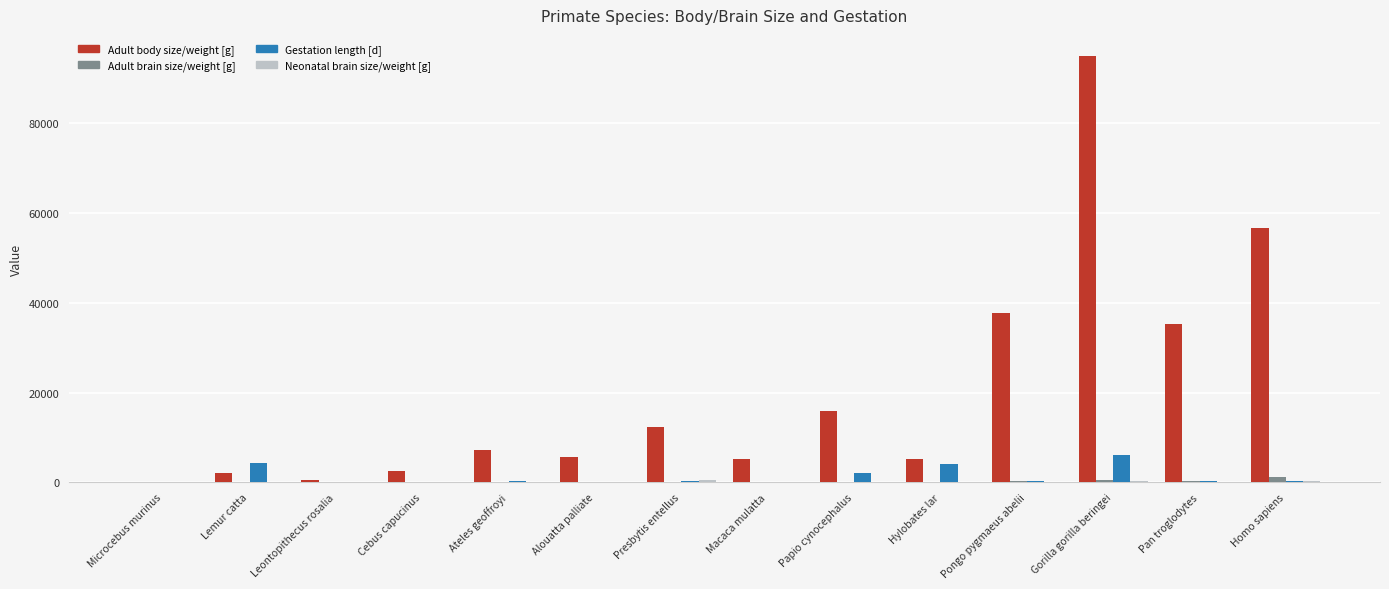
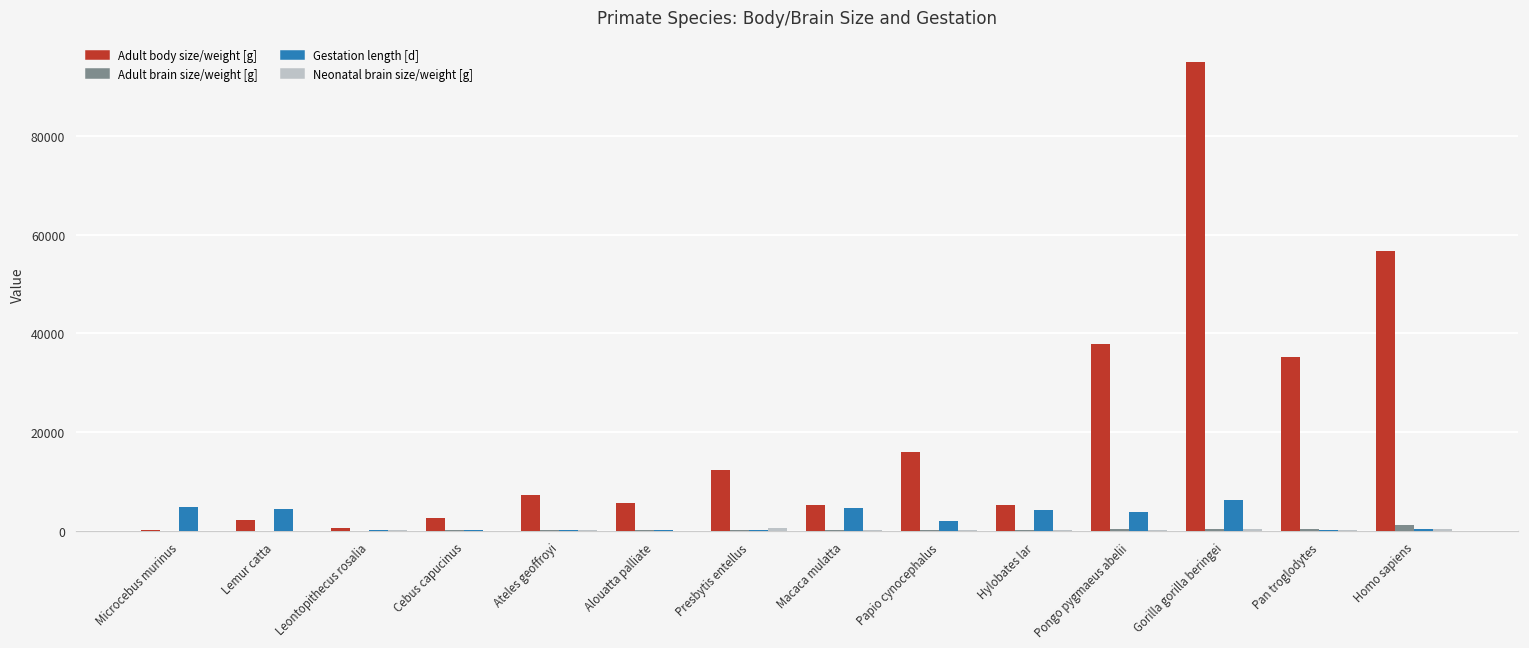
  {
    "Adult body size/weight [g]": {
      "Lemur catta": 2000,
      "Leontopithecus rosalia": 1000,
      "Cebus capucinus": 3000,
      "Ateles geoffroyi": 7000,
      "Alouatta palliate": 6000,
      "Presbytis entellus": 12000,
      "Macaca mulatta": 5000,
      "Papio cynocephalus": 16000,
      "Hylobates lar": 5000,
      "Pongo pygmaeus abelii": 38000,
      "Gorilla gorilla beringei": 95000,
      "Pan troglodytes": 35000,
      "Homo sapiens": 57000
    },
    "Adult brain size/weight [g]": {
      "Homo sapiens": 1000
    },
    "Gestation length [d]": {
-     "Microcebus murinus": 0,
+     "Microcebus murinus": 5000,
      "Lemur catta": 4000,
-     "Macaca mulatta": 0,
+     "Macaca mulatta": 5000,
      "Papio cynocephalus": 2000,
      "Hylobates lar": 4000,
-     "Pongo pygmaeus abelii": 0,
+     "Pongo pygmaeus abelii": 4000,
      "Gorilla gorilla beringei": 6000
    },
    "Neonatal brain size/weight [g]": {
      "Microcebus murinus": 0
    }
  }
